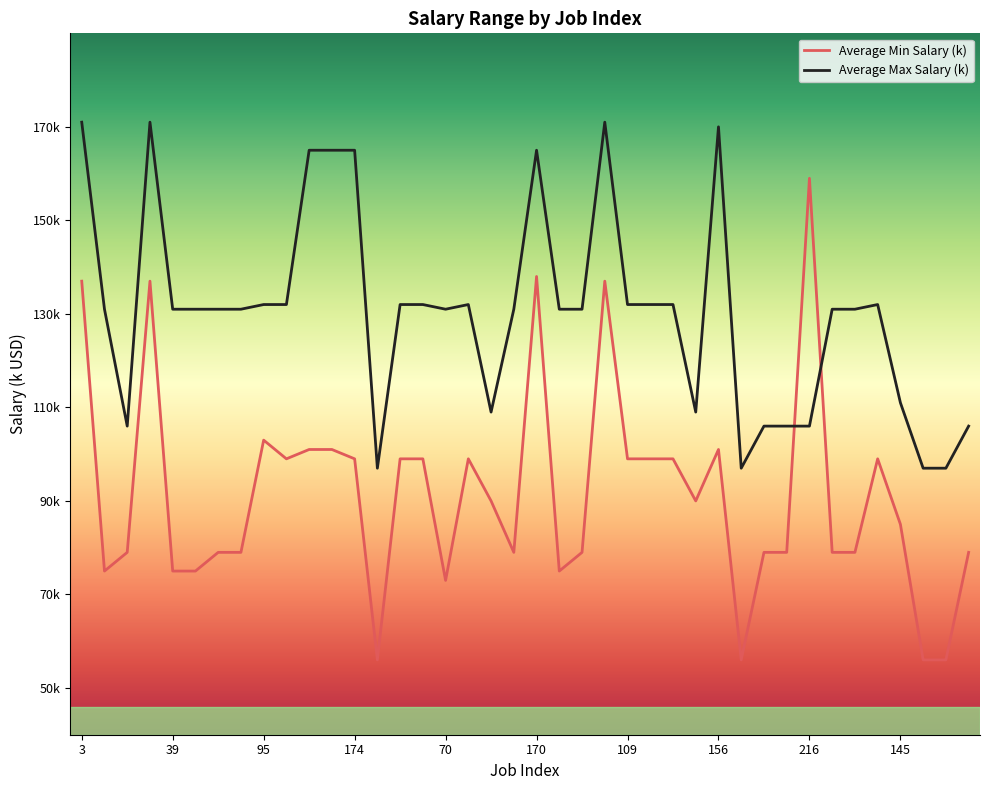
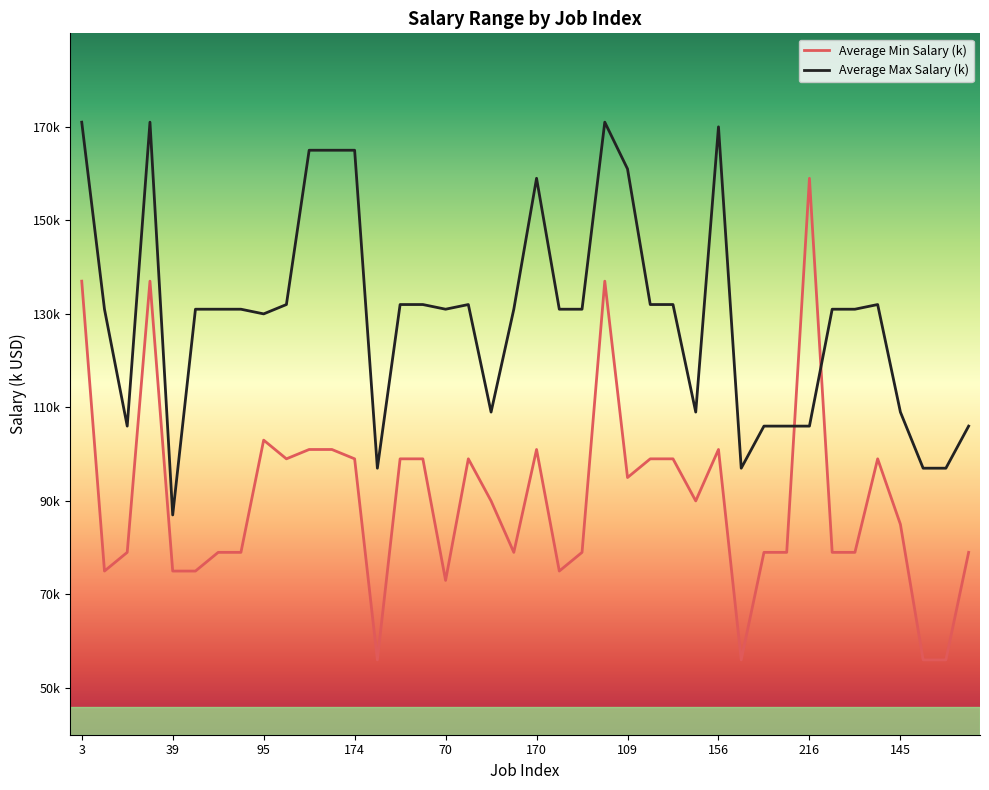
  {
    "Average Min Salary (k)": {
      "3": 137000,
      "39": 75000,
      "95": 103000,
      "174": 99000,
      "70": 73000,
-     "170": 138000,
-     "109": 99000,
+     "170": 101000,
+     "109": 95000,
      "156": 101000,
      "216": 159000,
      "145": 85000
    },
    "Average Max Salary (k)": {
      "3": 171000,
-     "39": 131000,
-     "95": 132000,
+     "39": 87000,
+     "95": 130000,
      "174": 165000,
      "70": 131000,
-     "170": 165000,
-     "109": 132000,
+     "170": 159000,
+     "109": 161000,
      "156": 170000,
      "216": 106000,
-     "145": 111000
+     "145": 109000
    }
  }
